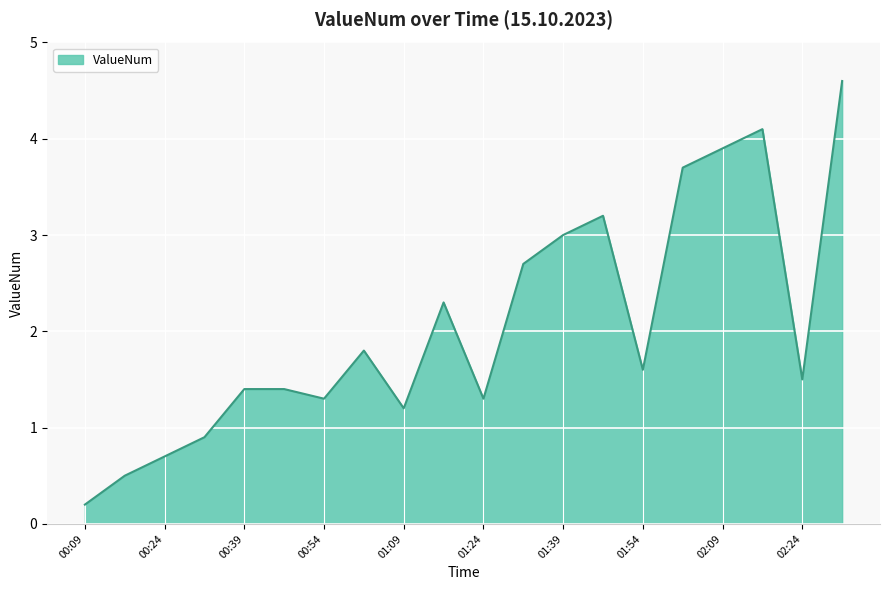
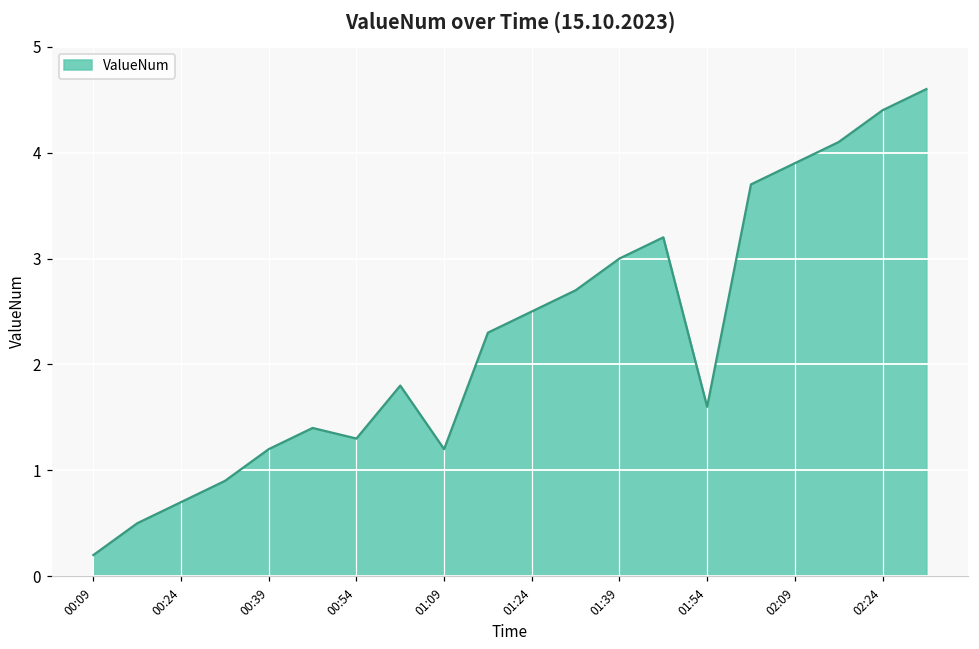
  {
    "00:09": 0.2,
    "00:24": 0.7,
-   "00:39": 1.4,
+   "00:39": 1.2,
    "00:54": 1.3,
    "01:09": 1.2,
-   "01:24": 1.3,
+   "01:24": 2.5,
    "01:39": 3.0,
    "01:54": 1.6,
    "02:09": 3.9,
-   "02:24": 1.5
+   "02:24": 4.4
  }
